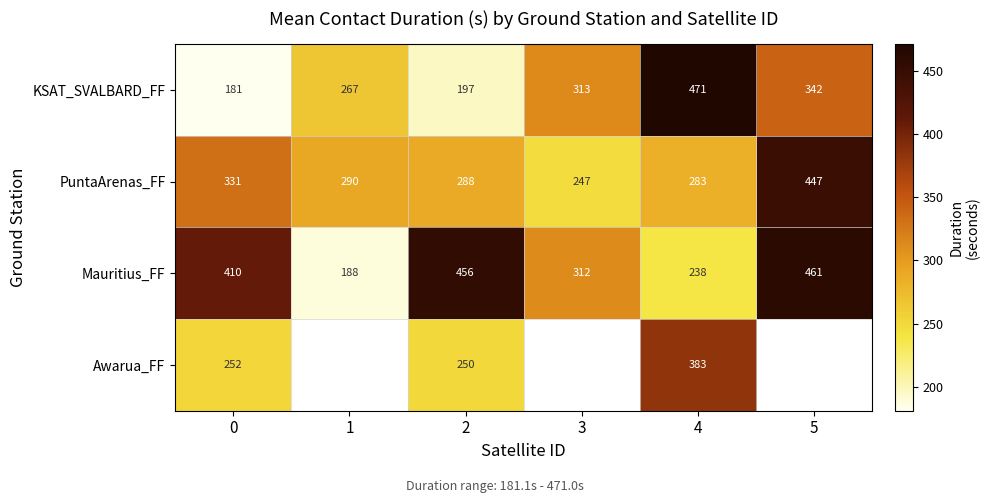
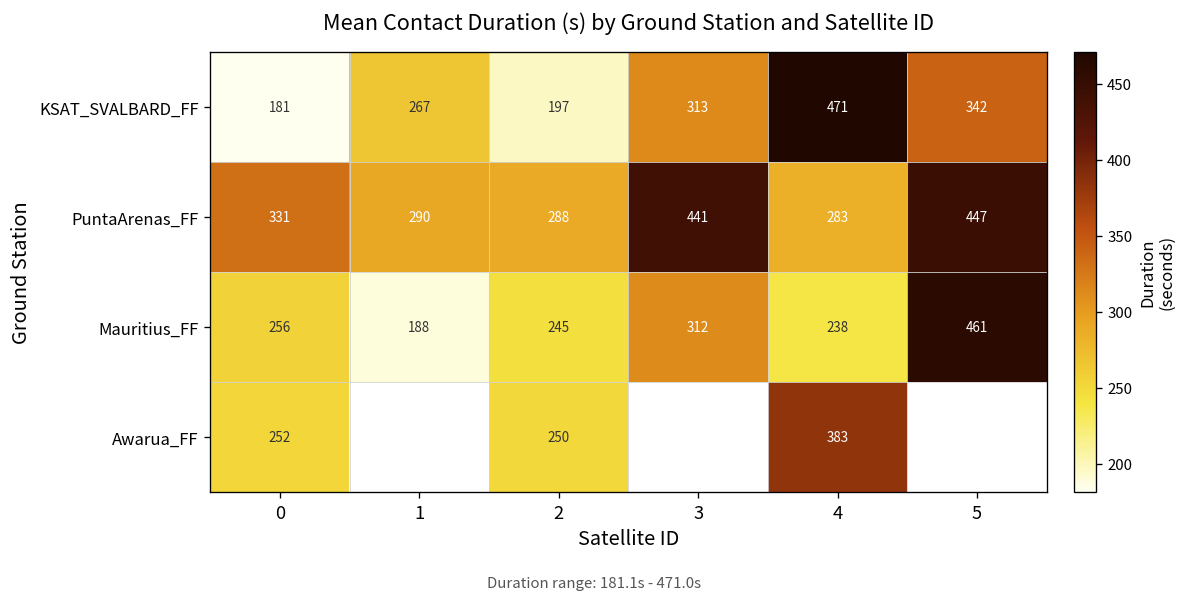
  {
    "KSAT_SVALBARD_FF": {
      "0": 181,
      "1": 267,
      "2": 197,
      "3": 313,
      "4": 471,
      "5": 342
    },
    "PuntaArenas_FF": {
      "0": 331,
      "1": 290,
      "2": 288,
-     "3": 247,
+     "3": 441,
      "4": 283,
      "5": 447
    },
    "Mauritius_FF": {
-     "0": 410,
+     "0": 256,
      "1": 188,
-     "2": 456,
+     "2": 245,
      "3": 312,
      "4": 238,
      "5": 461
    },
    "Awarua_FF": {
      "0": 252,
      "2": 250,
      "4": 383
    }
  }
